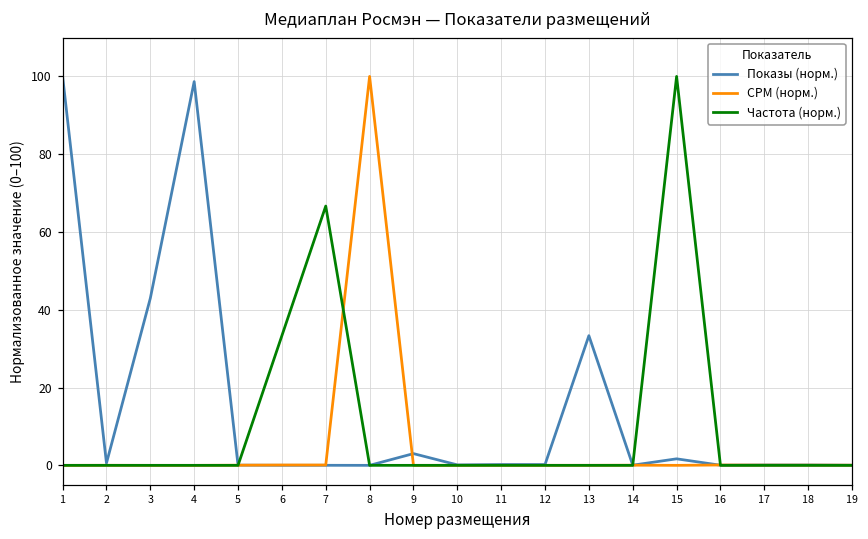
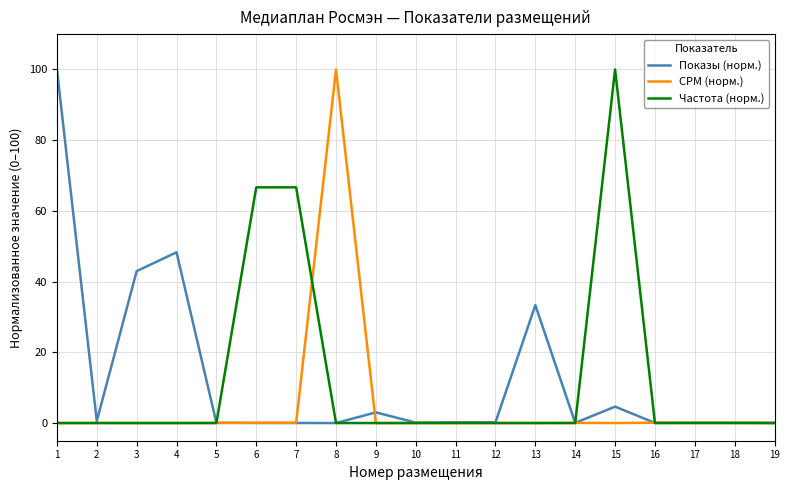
  {
    "Показы (норм.)": {
      "1": 100,
      "3": 43,
-     "4": 99,
+     "4": 48,
      "9": 3,
      "13": 33,
-     "15": 2
+     "15": 5
    },
    "CPM (норм.)": {
      "8": 100,
      "15": 0
    },
    "Частота (норм.)": {
-     "6": 33,
+     "6": 67,
      "7": 67,
      "15": 100
    }
  }
